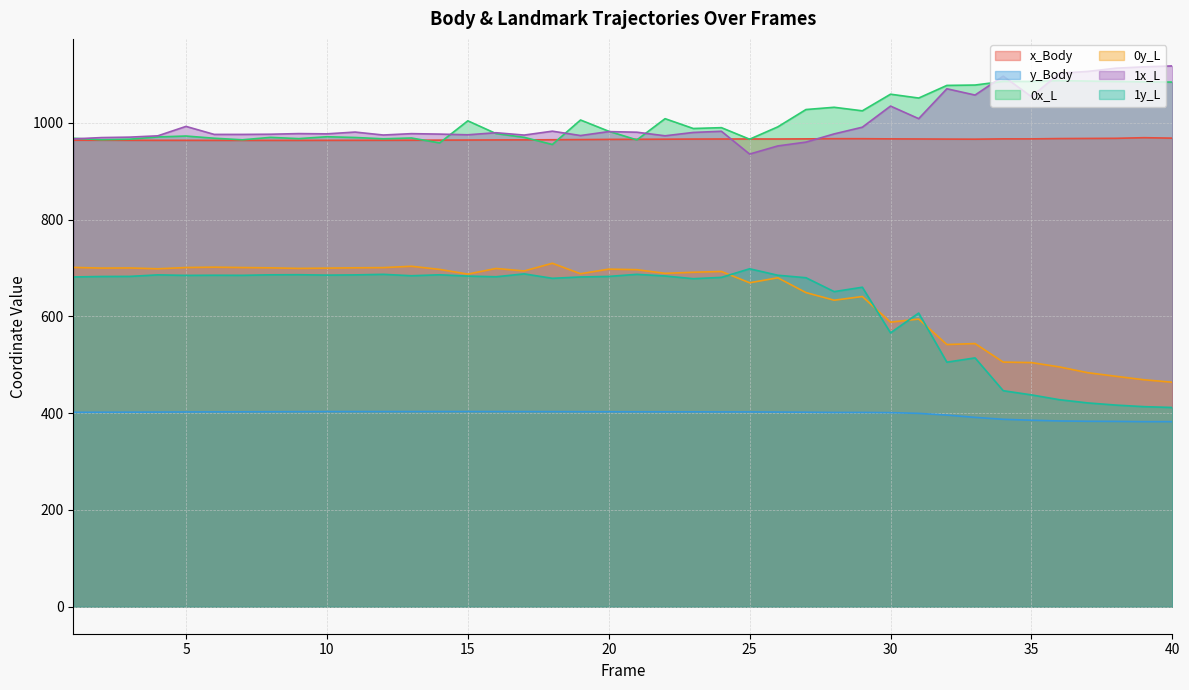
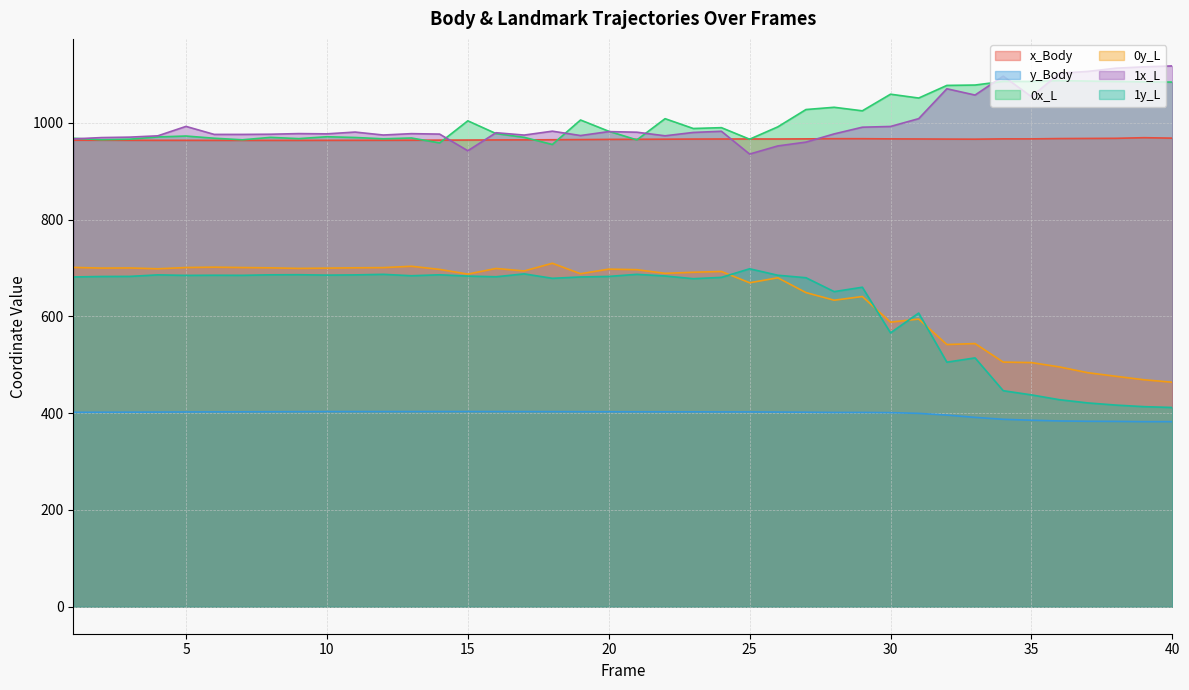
  {
    "1x_L": {
      "5": 990,
      "10": 980,
-     "15": 980,
+     "15": 940,
      "25": 940,
-     "30": 1030,
+     "30": 990,
      "40": 1120
    }
  }
